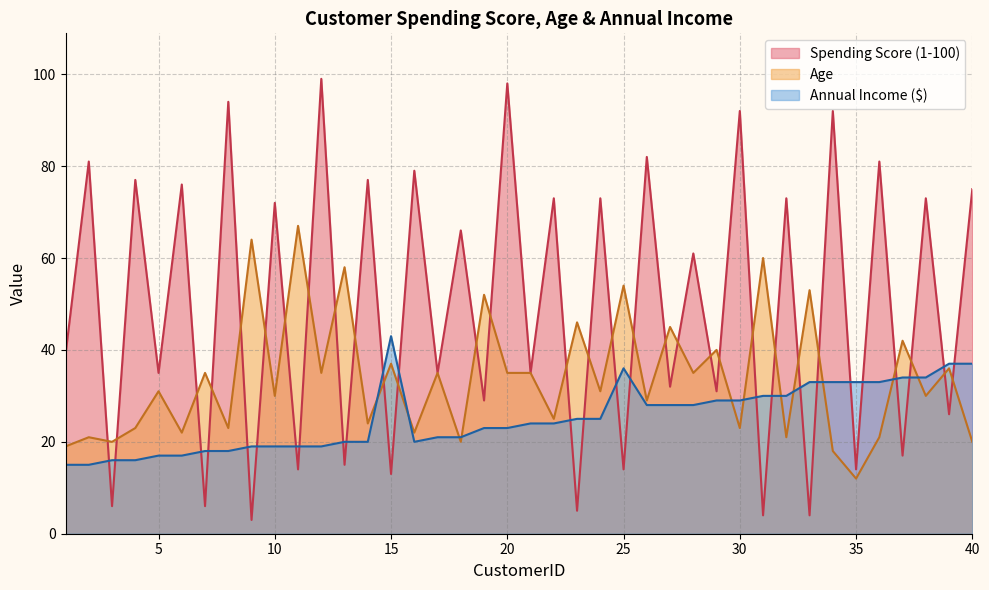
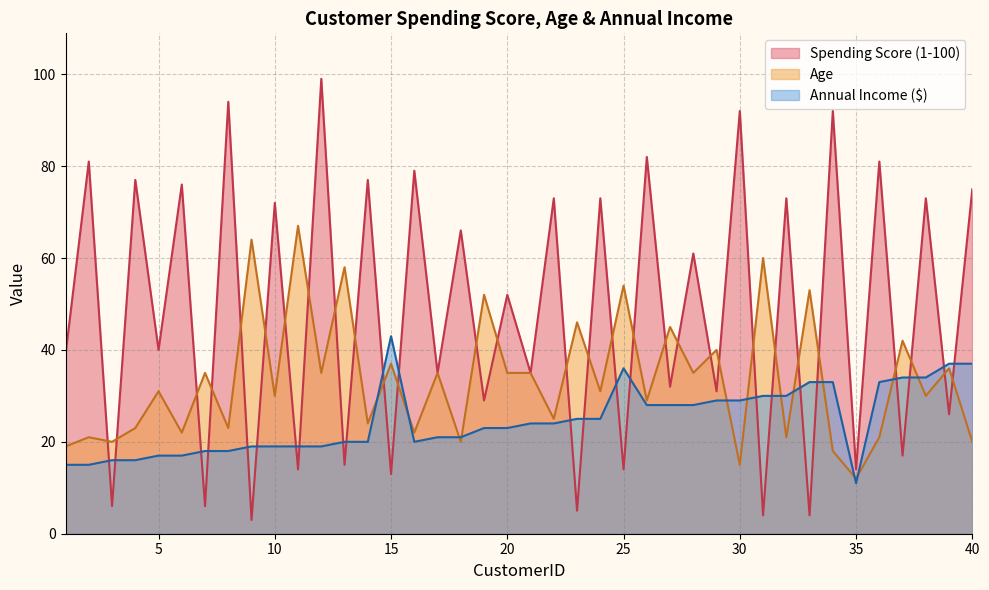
  {
    "Spending Score (1-100)": {
-     "5": 35,
+     "5": 40,
      "10": 72,
      "15": 13,
-     "20": 98,
+     "20": 52,
      "25": 14,
      "30": 92,
      "35": 14,
      "40": 75
    },
    "Age": {
      "5": 31,
      "10": 30,
      "15": 37,
      "20": 35,
      "25": 54,
-     "30": 23,
+     "30": 15,
      "35": 12,
      "40": 20
    },
    "Annual Income ($)": {
      "5": 17,
      "10": 19,
      "15": 43,
      "20": 23,
      "25": 36,
      "30": 29,
-     "35": 33,
+     "35": 11,
      "40": 37
    }
  }
